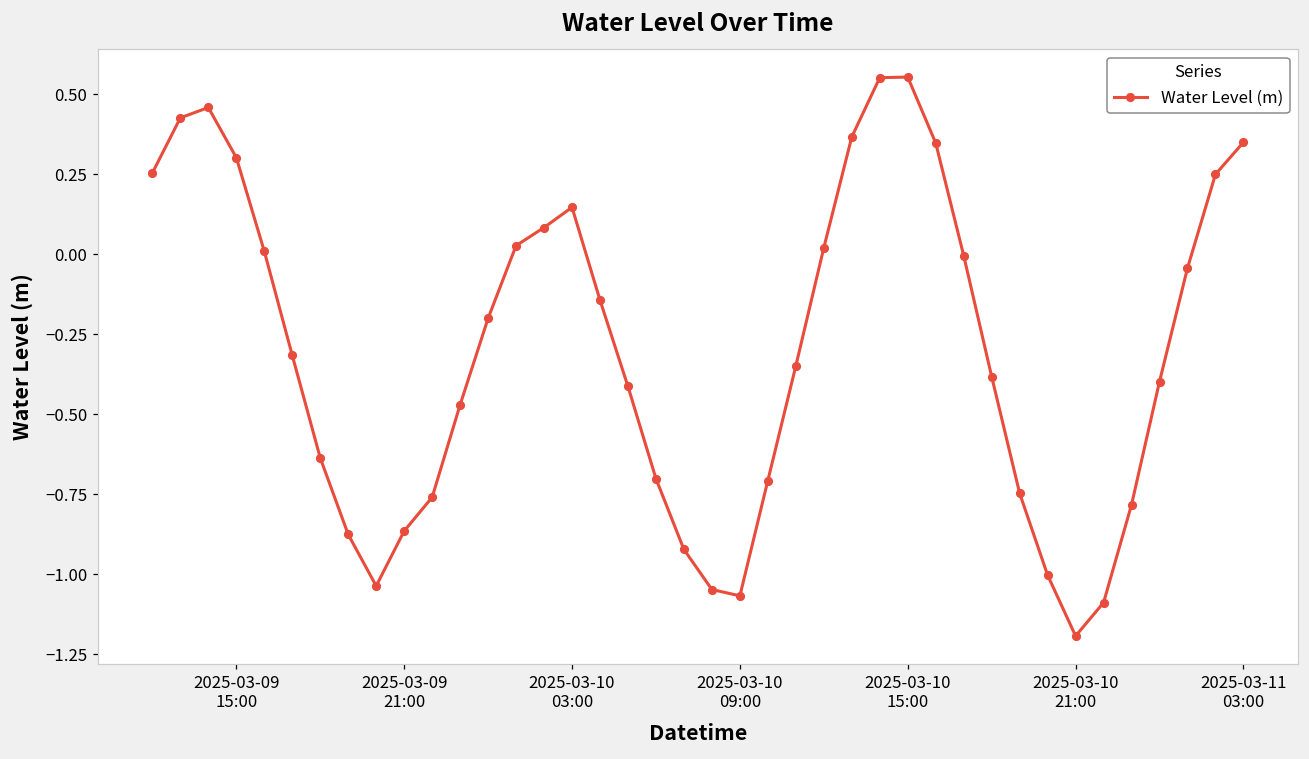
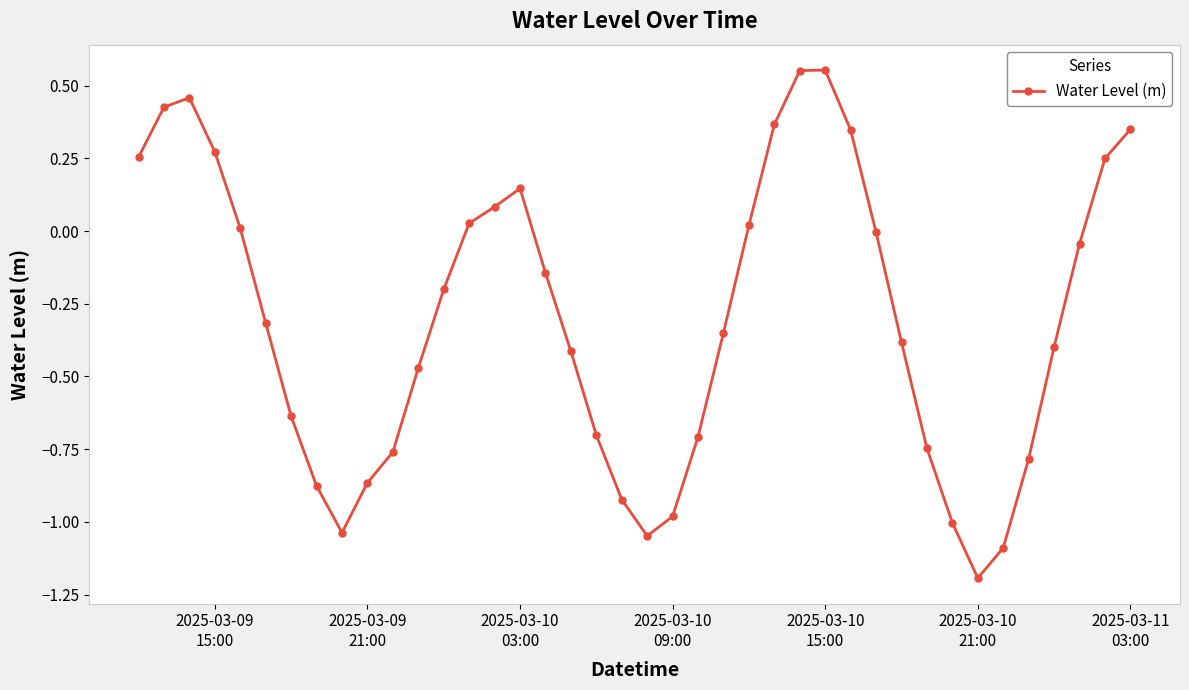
  {
-   "2025-03-09 15:00": 0.30,
+   "2025-03-09 15:00": 0.27,
    "2025-03-09 21:00": -0.87,
    "2025-03-10 03:00": 0.15,
-   "2025-03-10 09:00": -1.07,
+   "2025-03-10 09:00": -0.98,
    "2025-03-10 15:00": 0.55,
    "2025-03-10 21:00": -1.19,
    "2025-03-11 03:00": 0.35
  }
